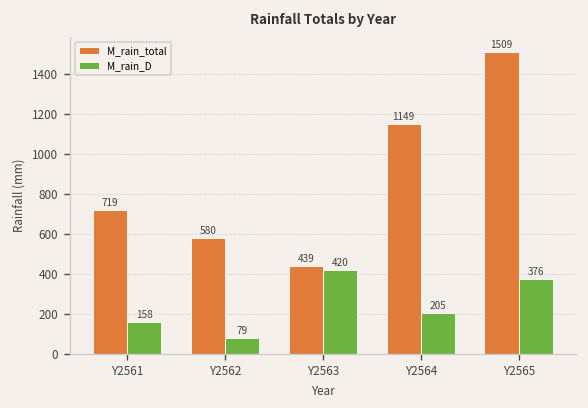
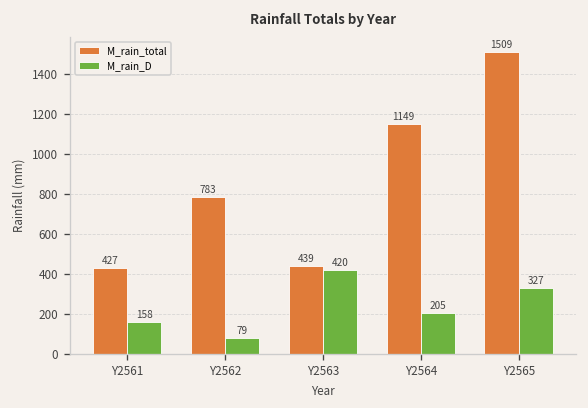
  {
    "M_rain_total": {
-     "Y2561": 719,
-     "Y2562": 580,
+     "Y2561": 427,
+     "Y2562": 783,
      "Y2563": 439,
      "Y2564": 1149,
      "Y2565": 1509
    },
    "M_rain_D": {
      "Y2561": 158,
      "Y2562": 79,
      "Y2563": 420,
      "Y2564": 205,
-     "Y2565": 376
+     "Y2565": 327
    }
  }
